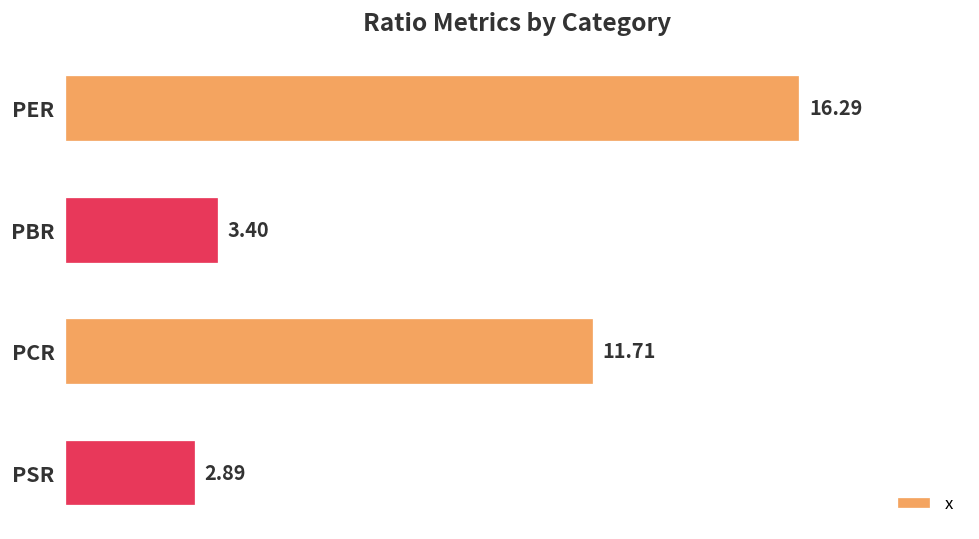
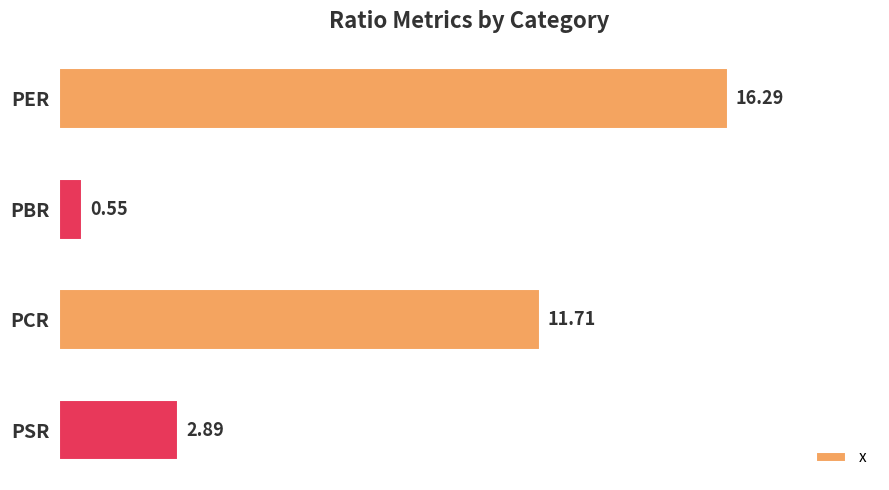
  {
    "PER": 16.29,
-   "PBR": 3.40,
+   "PBR": 0.55,
    "PCR": 11.71,
    "PSR": 2.89
  }
